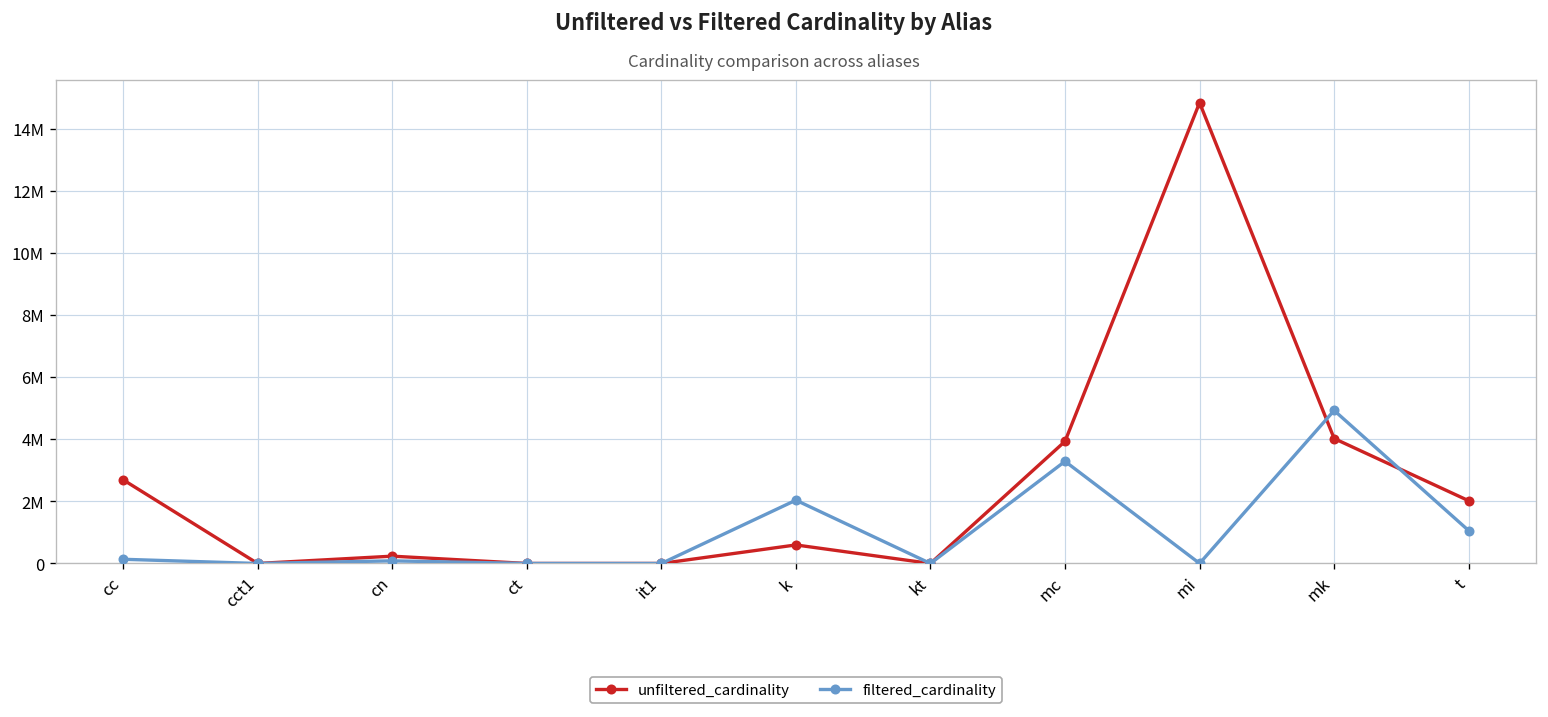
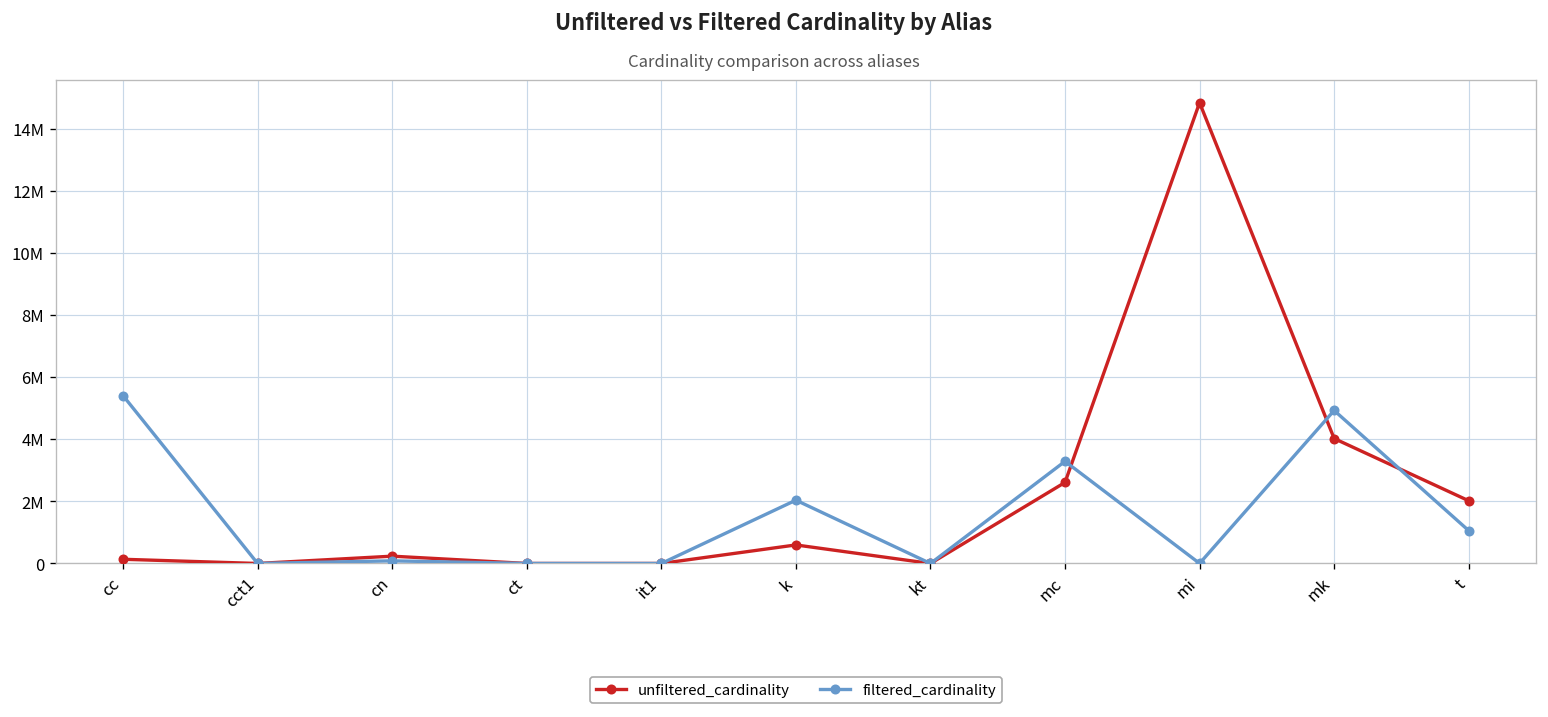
  {
    "unfiltered_cardinality": {
-     "cc": 2700000,
+     "cc": 100000,
      "cn": 200000,
      "k": 600000,
-     "mc": 3900000,
+     "mc": 2600000,
      "mi": 14800000,
      "mk": 4000000,
      "t": 2000000
    },
    "filtered_cardinality": {
-     "cc": 100000,
+     "cc": 5400000,
      "cn": 100000,
      "k": 2000000,
      "mc": 3300000,
      "mi": 0,
      "mk": 4900000,
      "t": 1100000
    }
  }
